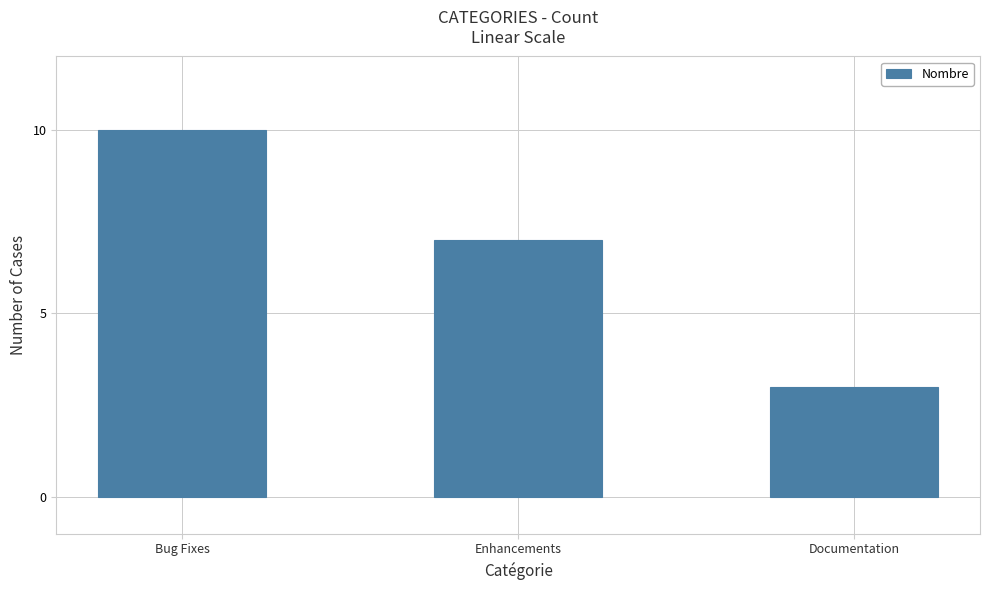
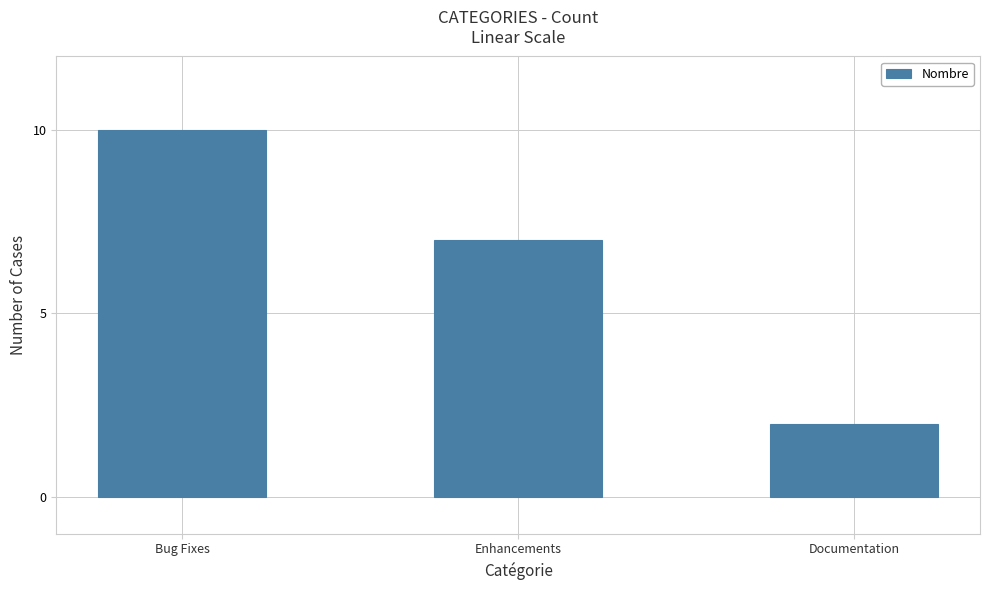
  {
    "Bug Fixes": 10,
    "Enhancements": 7,
-   "Documentation": 3
+   "Documentation": 2
  }
